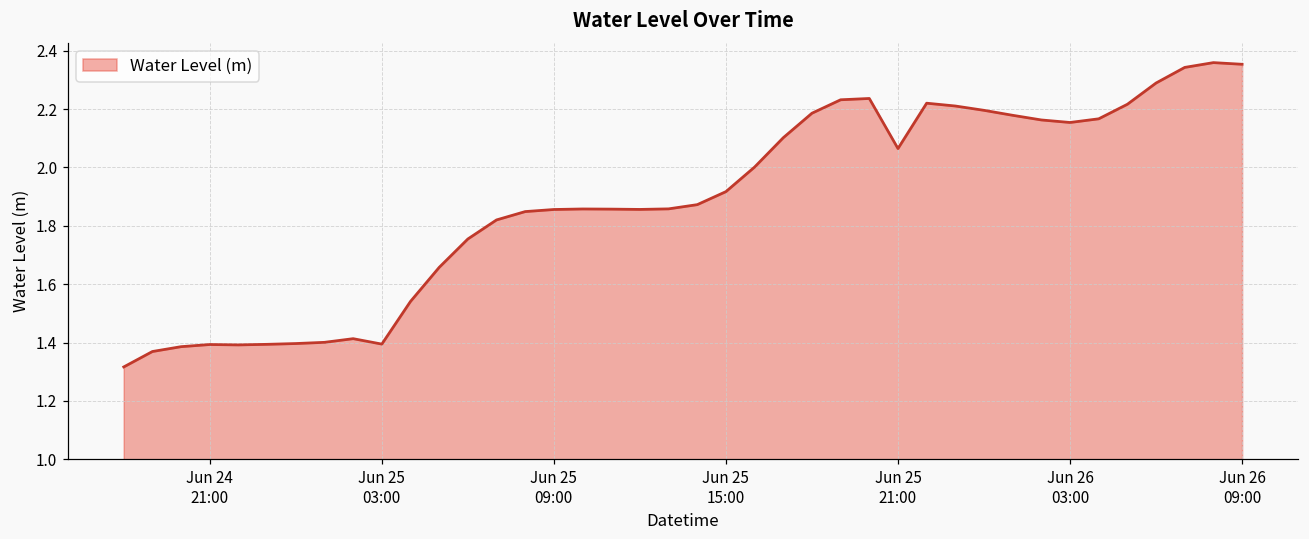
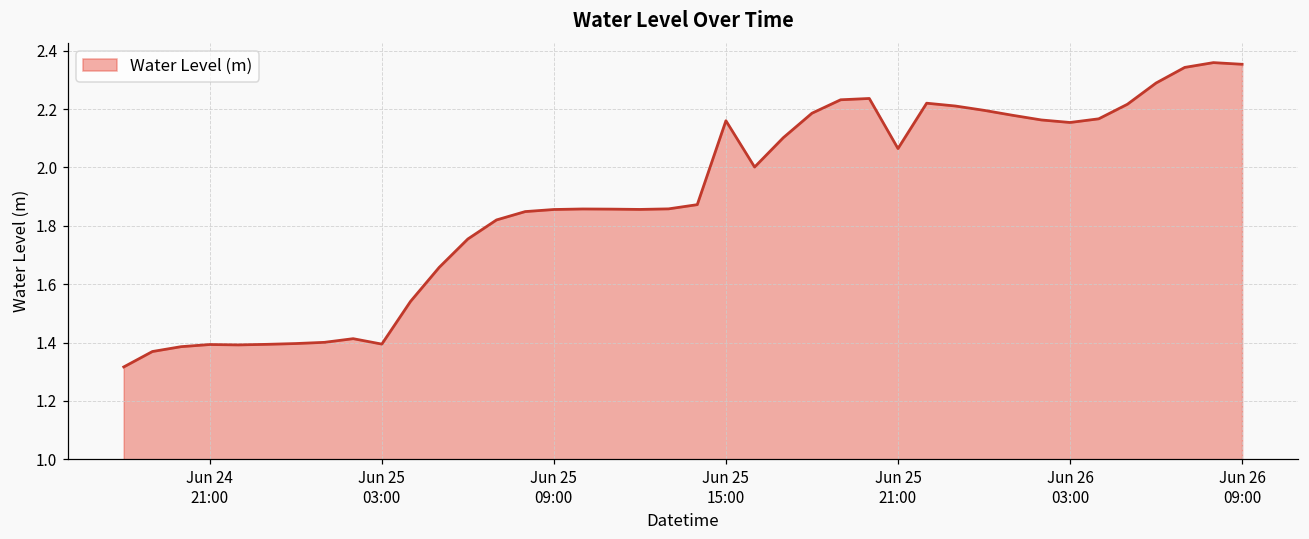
  {
    "Jun 24 21:00": 1.39,
    "Jun 25 03:00": 1.39,
    "Jun 25 09:00": 1.86,
-   "Jun 25 15:00": 1.92,
+   "Jun 25 15:00": 2.16,
    "Jun 25 21:00": 2.06,
    "Jun 26 03:00": 2.15,
    "Jun 26 09:00": 2.35
  }
